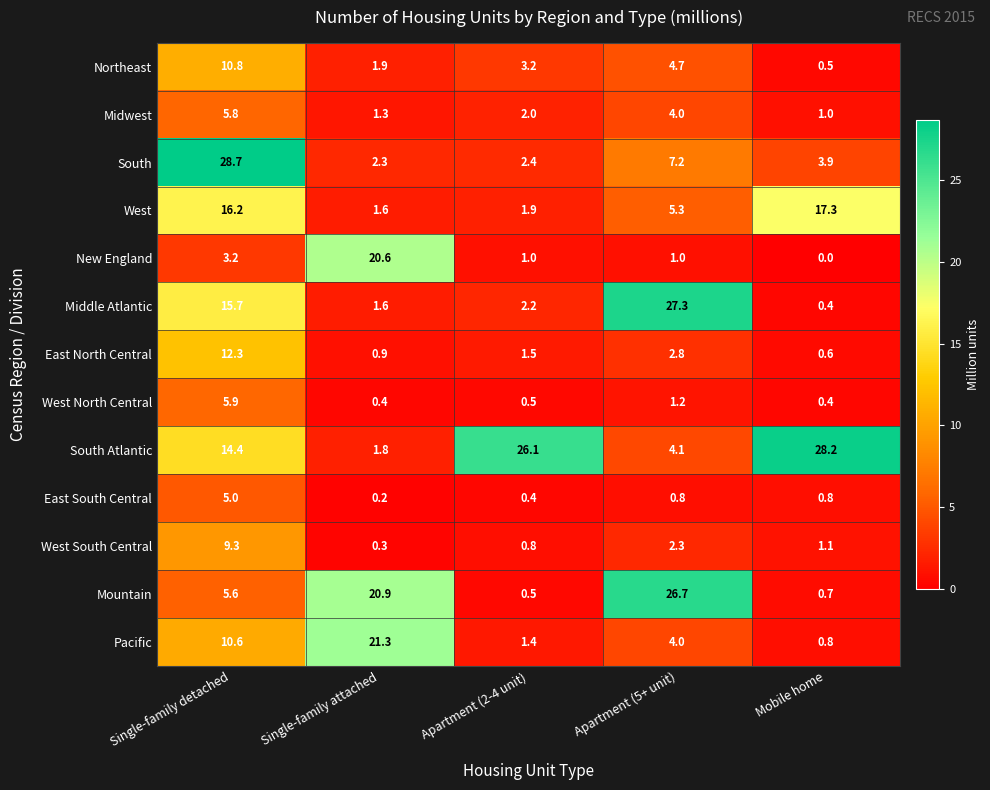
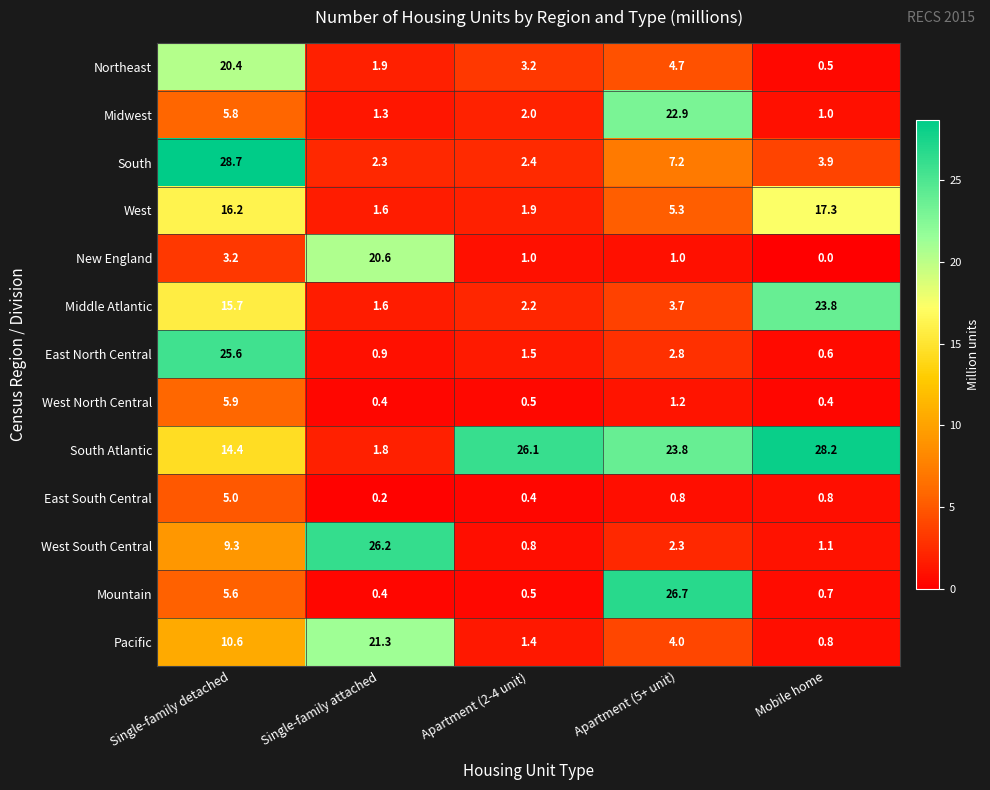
  {
    "Northeast": {
-     "Single-family detached": 10.8,
+     "Single-family detached": 20.4,
      "Single-family attached": 1.9,
      "Apartment (2-4 unit)": 3.2,
      "Apartment (5+ unit)": 4.7,
      "Mobile home": 0.5
    },
    "Midwest": {
      "Single-family detached": 5.8,
      "Single-family attached": 1.3,
      "Apartment (2-4 unit)": 2.0,
-     "Apartment (5+ unit)": 4.0,
+     "Apartment (5+ unit)": 22.9,
      "Mobile home": 1.0
    },
    "South": {
      "Single-family detached": 28.7,
      "Single-family attached": 2.3,
      "Apartment (2-4 unit)": 2.4,
      "Apartment (5+ unit)": 7.2,
      "Mobile home": 3.9
    },
    "West": {
      "Single-family detached": 16.2,
      "Single-family attached": 1.6,
      "Apartment (2-4 unit)": 1.9,
      "Apartment (5+ unit)": 5.3,
      "Mobile home": 17.3
    },
    "New England": {
      "Single-family detached": 3.2,
      "Single-family attached": 20.6,
      "Apartment (2-4 unit)": 1.0,
      "Apartment (5+ unit)": 1.0,
      "Mobile home": 0.0
    },
    "Middle Atlantic": {
      "Single-family detached": 15.7,
      "Single-family attached": 1.6,
      "Apartment (2-4 unit)": 2.2,
-     "Apartment (5+ unit)": 27.3,
-     "Mobile home": 0.4
+     "Apartment (5+ unit)": 3.7,
+     "Mobile home": 23.8
    },
    "East North Central": {
-     "Single-family detached": 12.3,
+     "Single-family detached": 25.6,
      "Single-family attached": 0.9,
      "Apartment (2-4 unit)": 1.5,
      "Apartment (5+ unit)": 2.8,
      "Mobile home": 0.6
    },
    "West North Central": {
      "Single-family detached": 5.9,
      "Single-family attached": 0.4,
      "Apartment (2-4 unit)": 0.5,
      "Apartment (5+ unit)": 1.2,
      "Mobile home": 0.4
    },
    "South Atlantic": {
      "Single-family detached": 14.4,
      "Single-family attached": 1.8,
      "Apartment (2-4 unit)": 26.1,
-     "Apartment (5+ unit)": 4.1,
+     "Apartment (5+ unit)": 23.8,
      "Mobile home": 28.2
    },
    "East South Central": {
      "Single-family detached": 5.0,
      "Single-family attached": 0.2,
      "Apartment (2-4 unit)": 0.4,
      "Apartment (5+ unit)": 0.8,
      "Mobile home": 0.8
    },
    "West South Central": {
      "Single-family detached": 9.3,
-     "Single-family attached": 0.3,
+     "Single-family attached": 26.2,
      "Apartment (2-4 unit)": 0.8,
      "Apartment (5+ unit)": 2.3,
      "Mobile home": 1.1
    },
    "Mountain": {
      "Single-family detached": 5.6,
-     "Single-family attached": 20.9,
+     "Single-family attached": 0.4,
      "Apartment (2-4 unit)": 0.5,
      "Apartment (5+ unit)": 26.7,
      "Mobile home": 0.7
    },
    "Pacific": {
      "Single-family detached": 10.6,
      "Single-family attached": 21.3,
      "Apartment (2-4 unit)": 1.4,
      "Apartment (5+ unit)": 4.0,
      "Mobile home": 0.8
    }
  }
